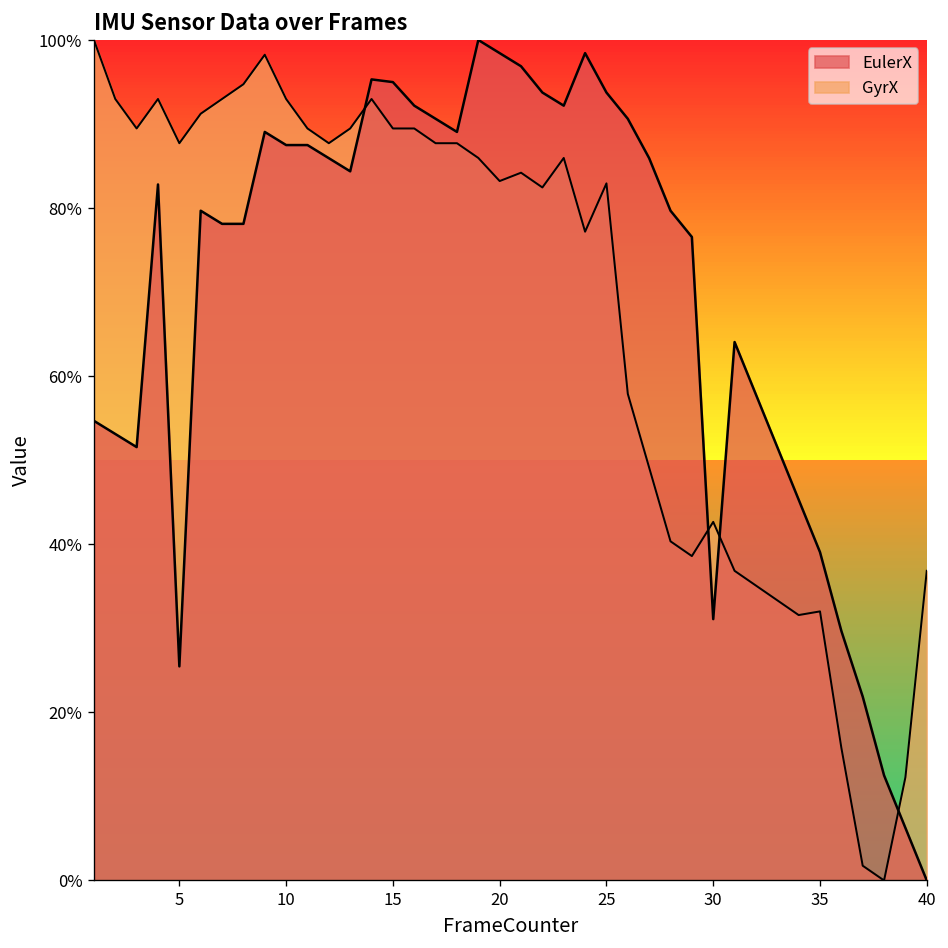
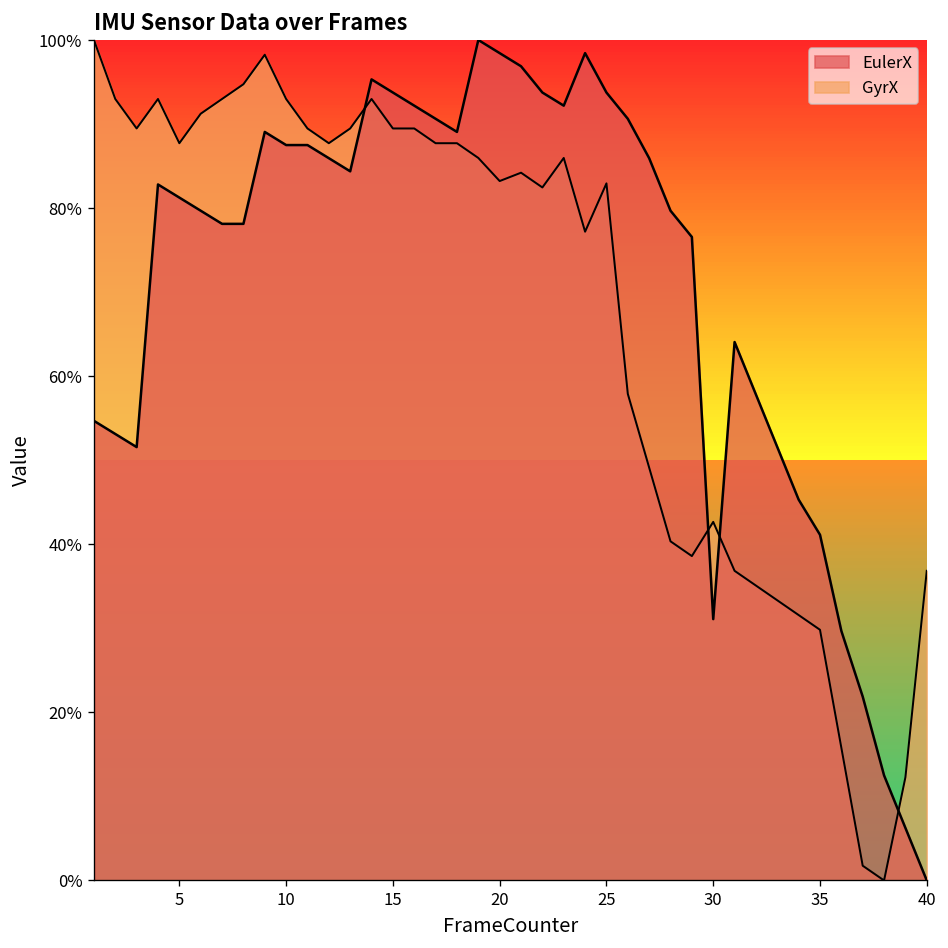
  {
    "EulerX": {
-     "5": "25%",
+     "5": "81%",
      "10": "88%",
-     "15": "95%",
+     "15": "94%",
      "20": "98%",
      "25": "94%",
      "30": "31%",
-     "35": "39%",
+     "35": "41%",
      "40": "0%"
    },
    "GyrX": {
      "5": "88%",
      "10": "93%",
      "15": "89%",
      "20": "83%",
      "25": "83%",
      "30": "43%",
-     "35": "32%",
+     "35": "30%",
      "40": "37%"
    }
  }
